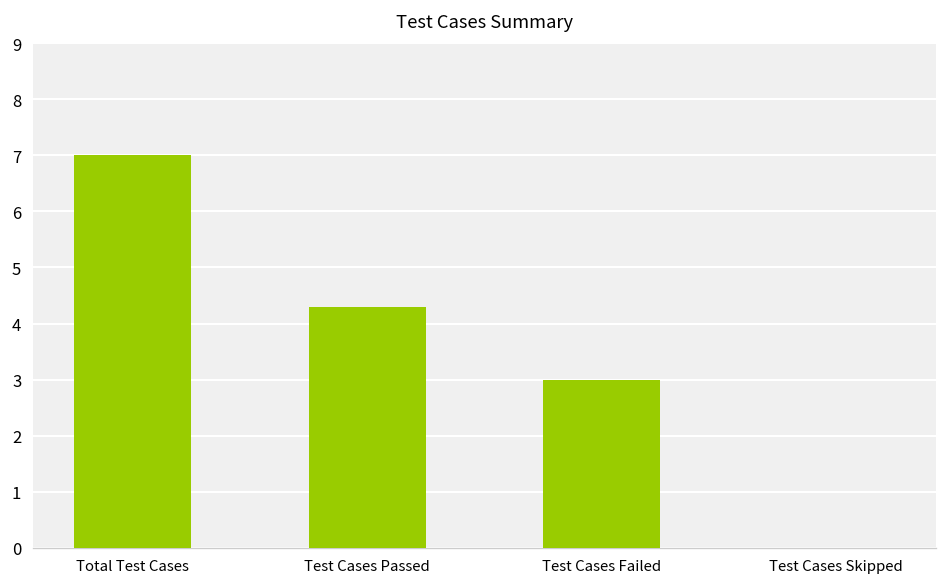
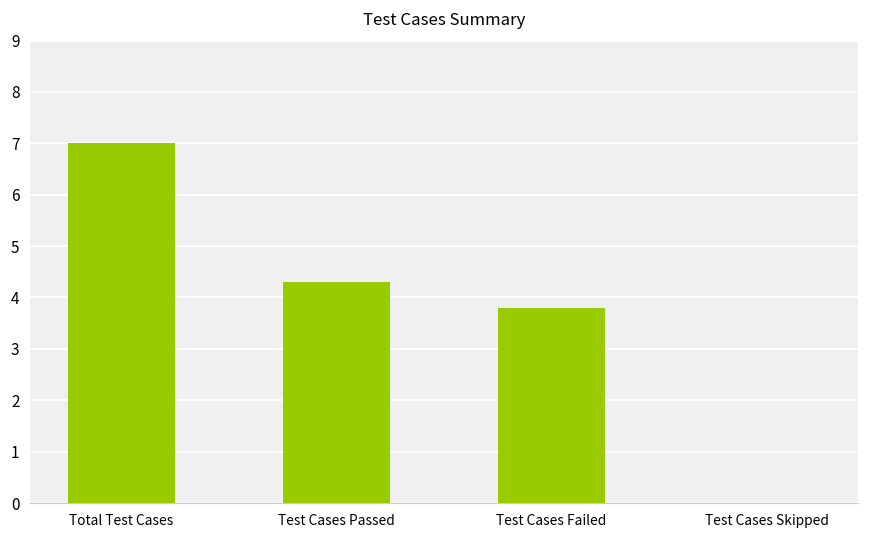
  {
    "Total Test Cases": 7.0,
    "Test Cases Passed": 4.3,
-   "Test Cases Failed": 3.0,
+   "Test Cases Failed": 3.8,
    "Test Cases Skipped": 0.0
  }
